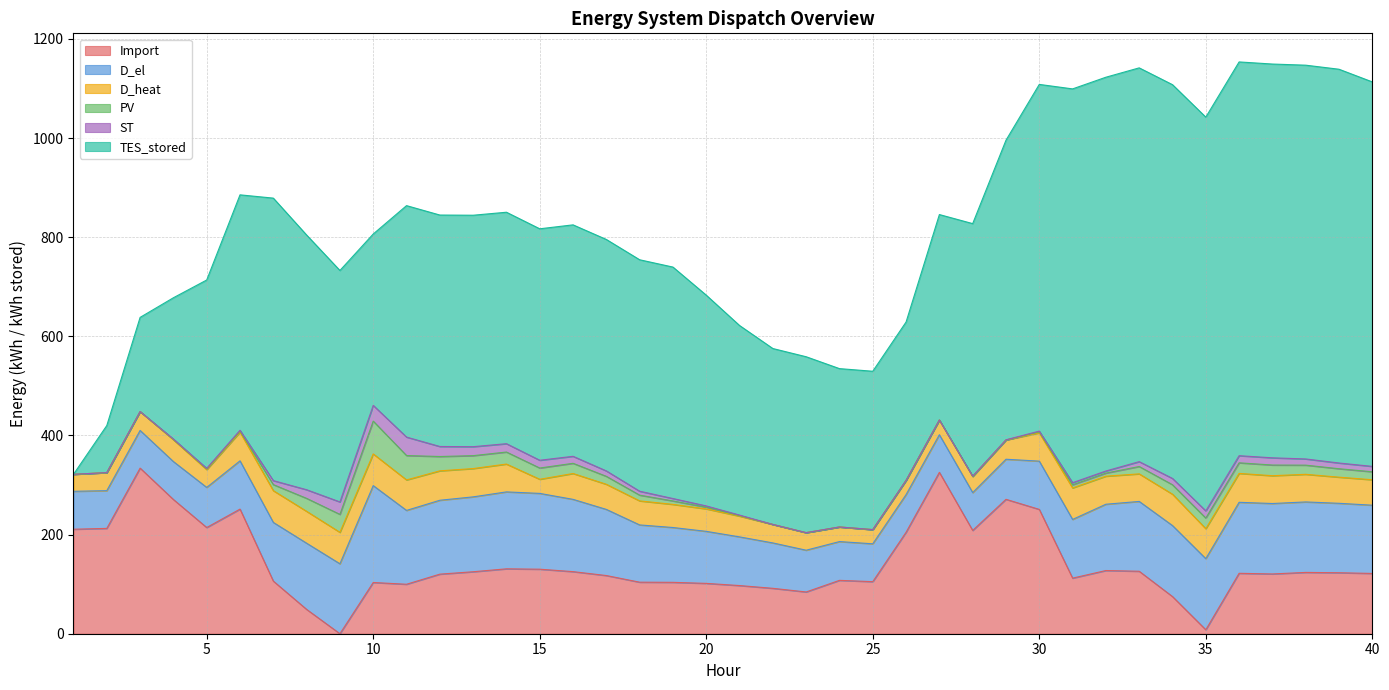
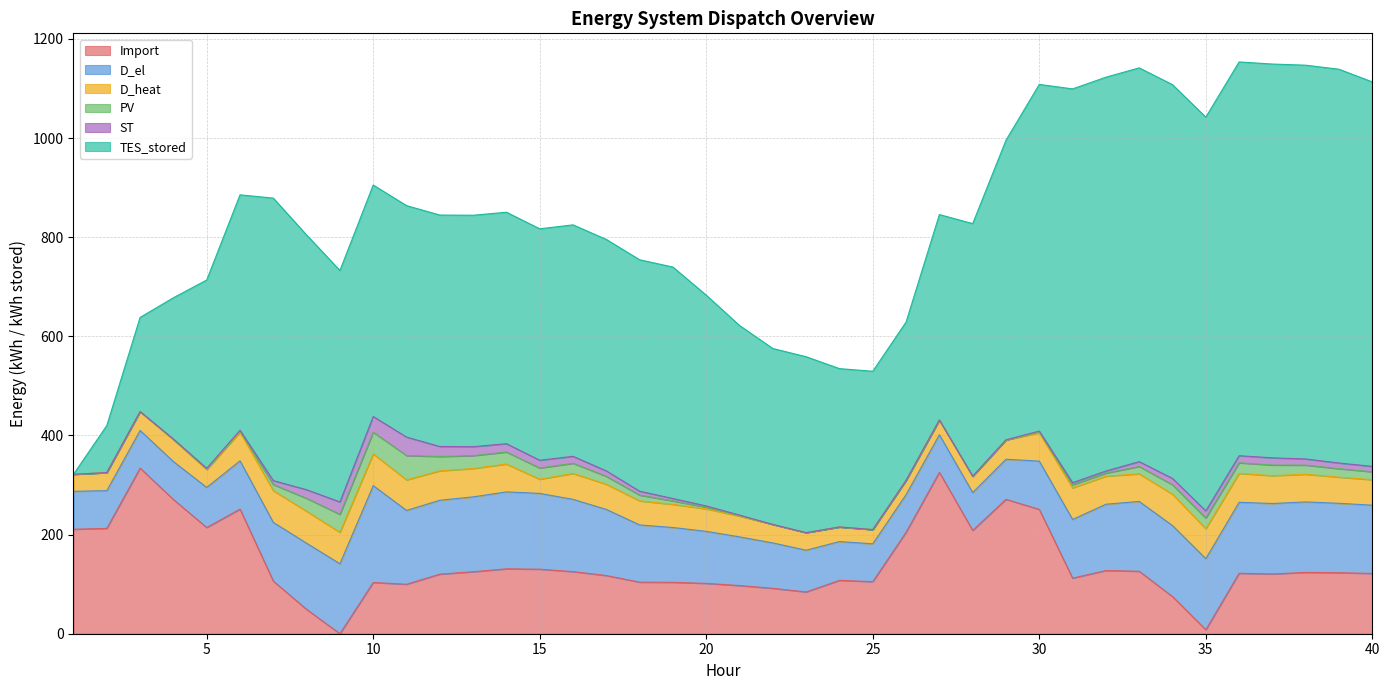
  {
    "Import": {
      "5": 210,
      "10": 100,
      "15": 130,
      "20": 100,
      "25": 110,
      "30": 250,
      "35": 10,
      "40": 120
    },
    "D_el": {
      "5": 80,
      "10": 200,
      "15": 150,
      "20": 100,
      "25": 80,
      "30": 100,
      "35": 140,
      "40": 140
    },
    "D_heat": {
      "10": 60,
      "15": 30,
      "35": 60,
      "40": 50
    },
    "PV": {
-     "10": 70,
+     "10": 40,
      "15": 20,
      "35": 20,
      "40": 20
    },
    "ST": {
      "10": 30,
      "15": 20,
      "35": 10,
      "40": 10
    },
    "TES_stored": {
      "5": 380,
-     "10": 350,
+     "10": 470,
      "15": 470,
      "20": 430,
      "25": 320,
      "30": 700,
      "35": 790,
      "40": 780
    }
  }
